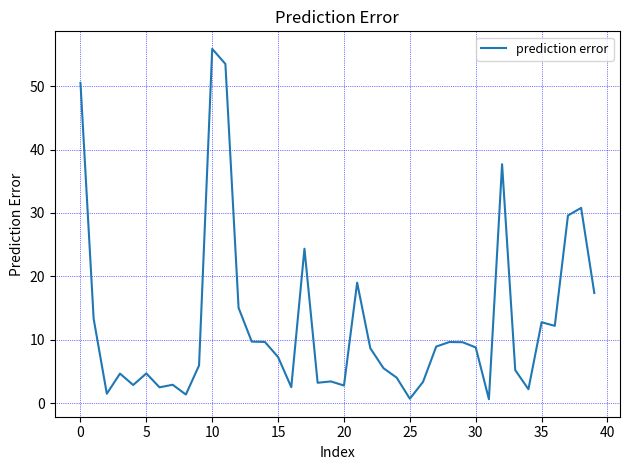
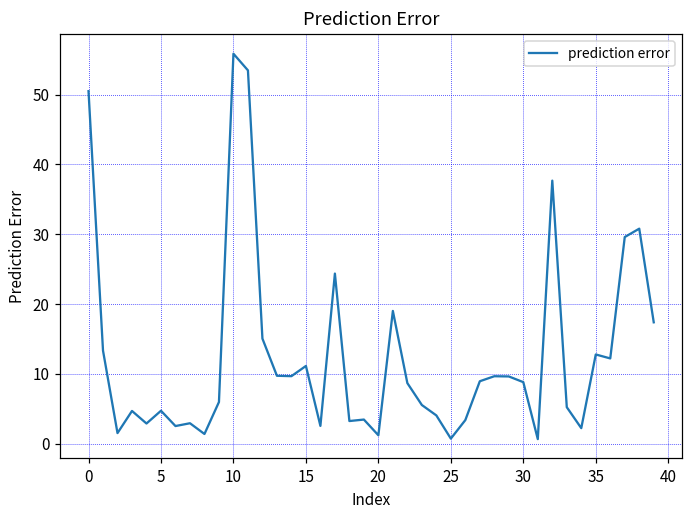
  {
    "0": 51,
    "5": 5,
    "10": 56,
-   "15": 7,
-   "20": 3,
+   "15": 11,
+   "20": 1,
    "25": 1,
    "30": 9,
    "35": 13
  }
